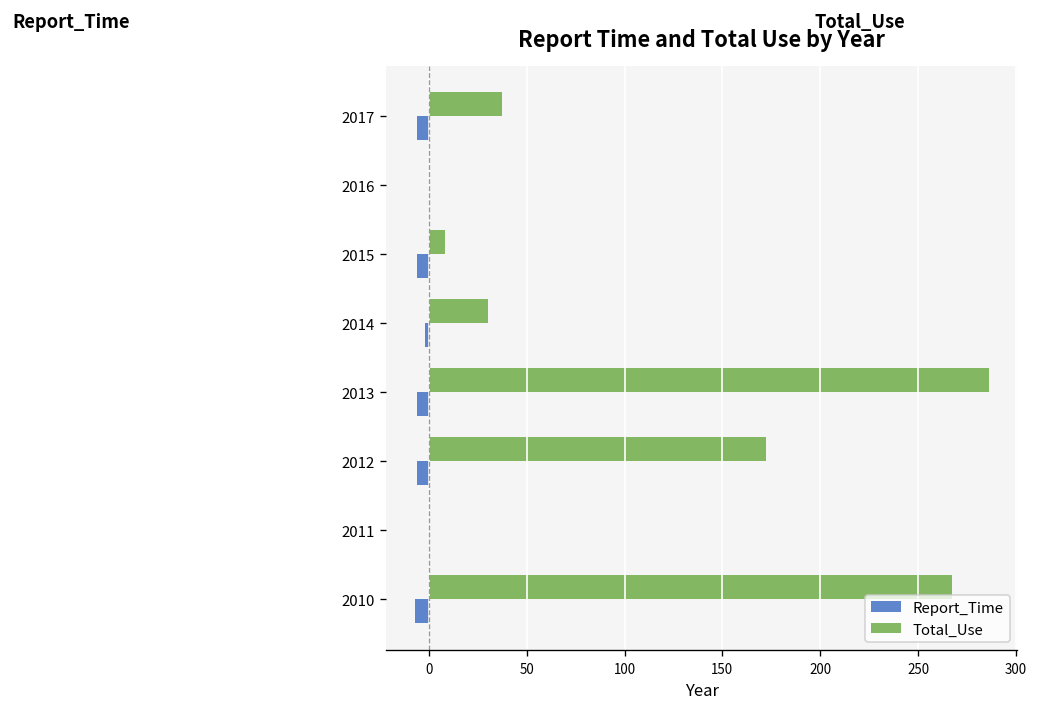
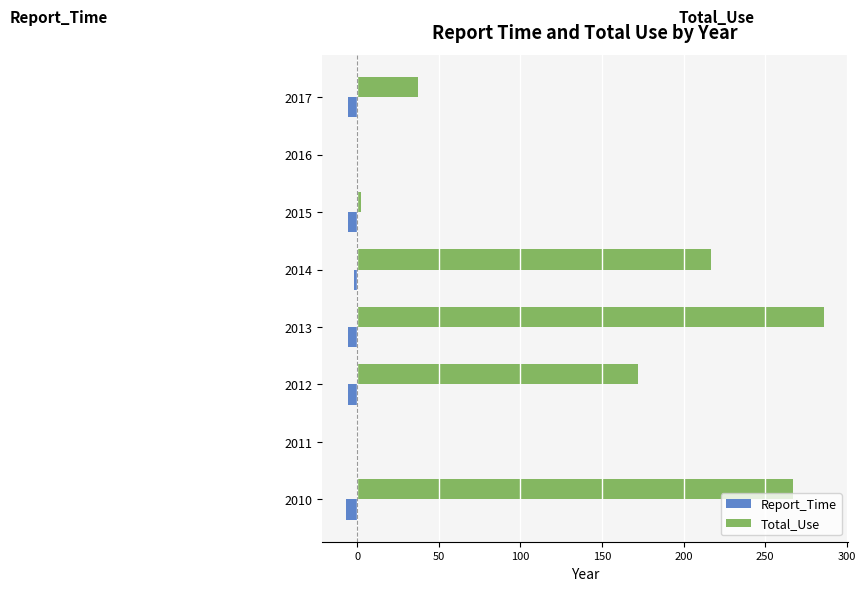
  {
    "Report_Time": {
      "2017": -6,
      "2016": 0,
      "2015": -6,
      "2014": -2,
      "2013": -6,
      "2012": -6,
      "2011": 0,
      "2010": -7
    },
    "Total_Use": {
      "2017": 37,
      "2016": 0,
-     "2015": 8,
-     "2014": 30,
+     "2015": 2,
+     "2014": 217,
      "2013": 286,
      "2012": 172,
      "2011": 0,
      "2010": 267
    }
  }
